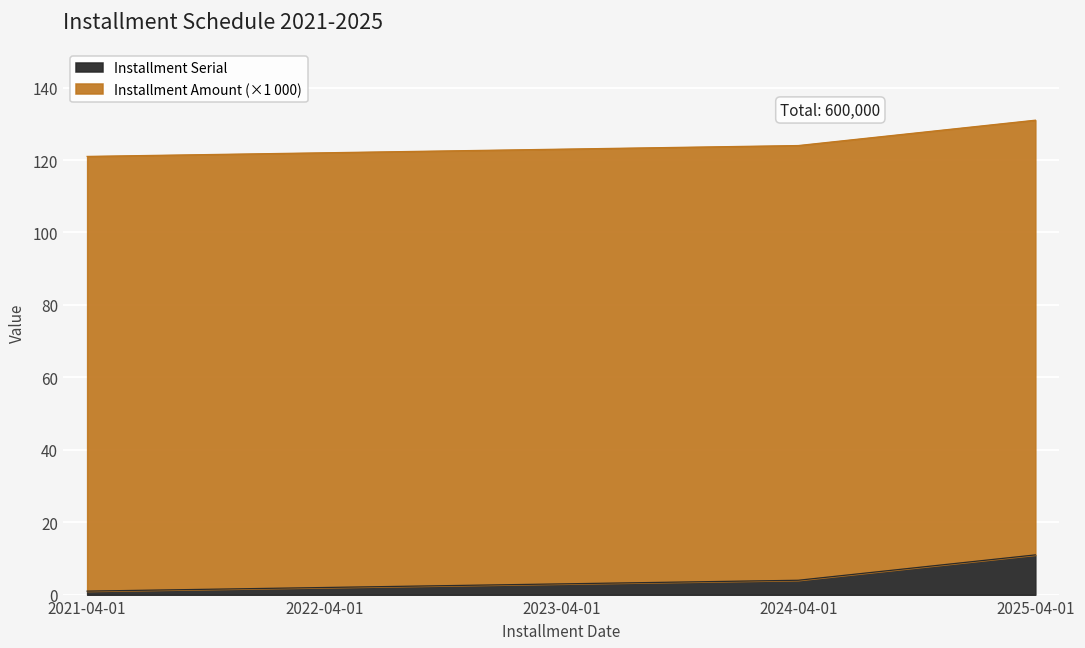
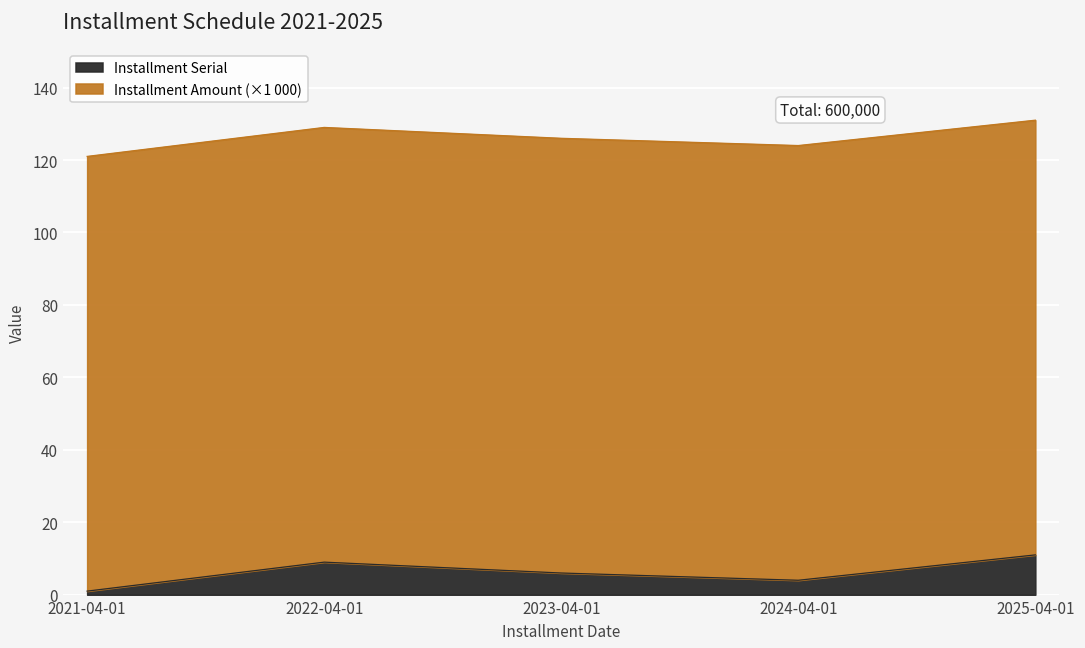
  {
    "Installment Serial": {
      "2021-04-01": 1,
-     "2022-04-01": 2,
-     "2023-04-01": 3,
+     "2022-04-01": 9,
+     "2023-04-01": 6,
      "2024-04-01": 4,
      "2025-04-01": 11
    },
    "Installment Amount (×1 000)": {
      "2021-04-01": 120,
      "2022-04-01": 120,
      "2023-04-01": 120,
      "2024-04-01": 120,
      "2025-04-01": 120
    }
  }
